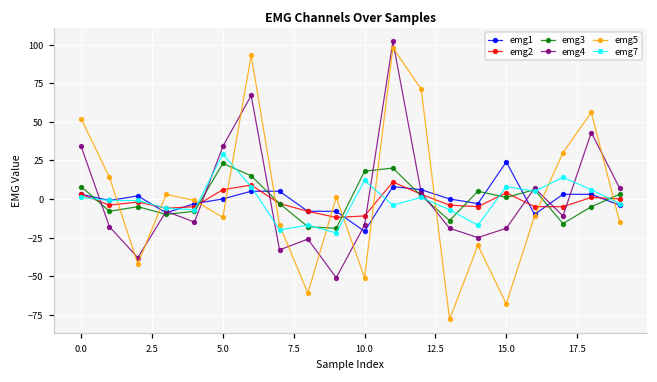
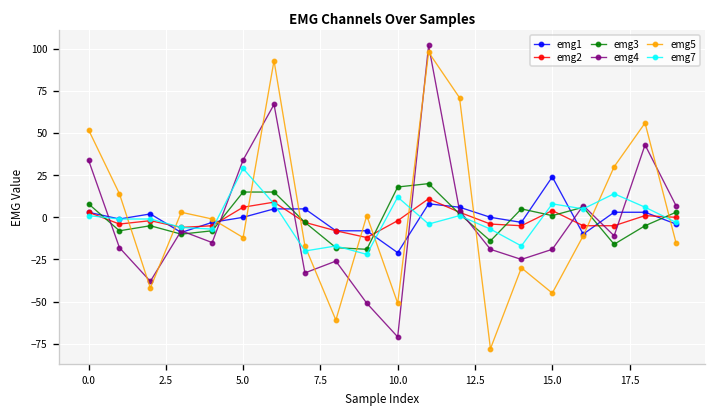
  {
    "emg1": {
      "5.0": 0,
      "10.0": -21,
      "15.0": 24
    },
    "emg2": {
      "5.0": 6,
-     "10.0": -11,
+     "10.0": -2,
      "15.0": 4
    },
    "emg3": {
      "0.0": 8,
-     "5.0": 23,
+     "5.0": 15,
      "10.0": 18,
      "15.0": 1
    },
    "emg4": {
      "0.0": 34,
      "5.0": 34,
-     "10.0": -17,
+     "10.0": -71,
      "15.0": -19
    },
    "emg5": {
      "0.0": 52,
      "5.0": -12,
      "10.0": -51,
-     "15.0": -68
+     "15.0": -45
    },
    "emg7": {
      "0.0": 1,
      "5.0": 29,
      "10.0": 12,
      "15.0": 8
    }
  }
